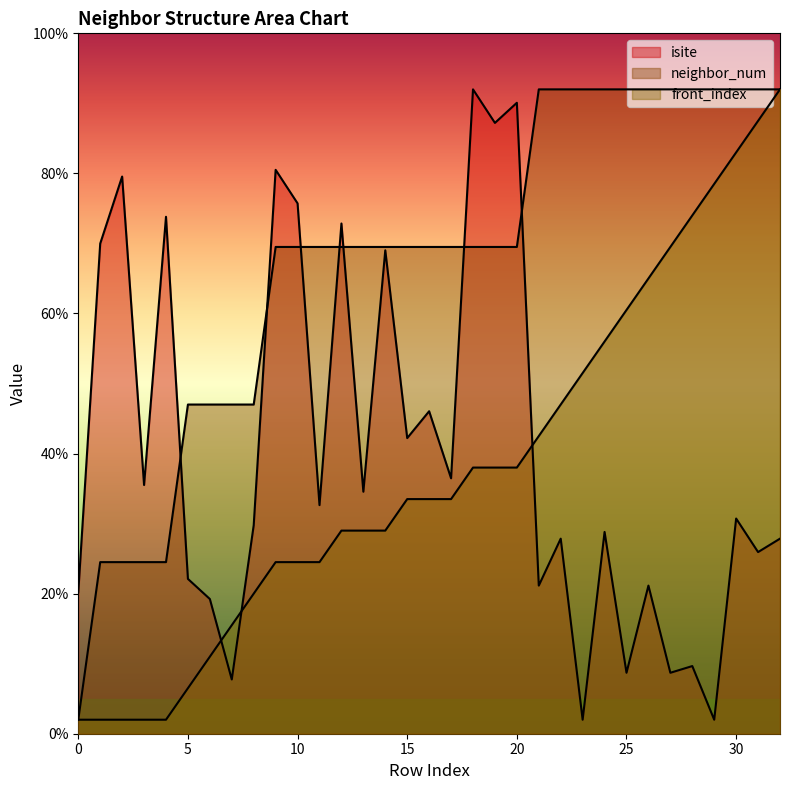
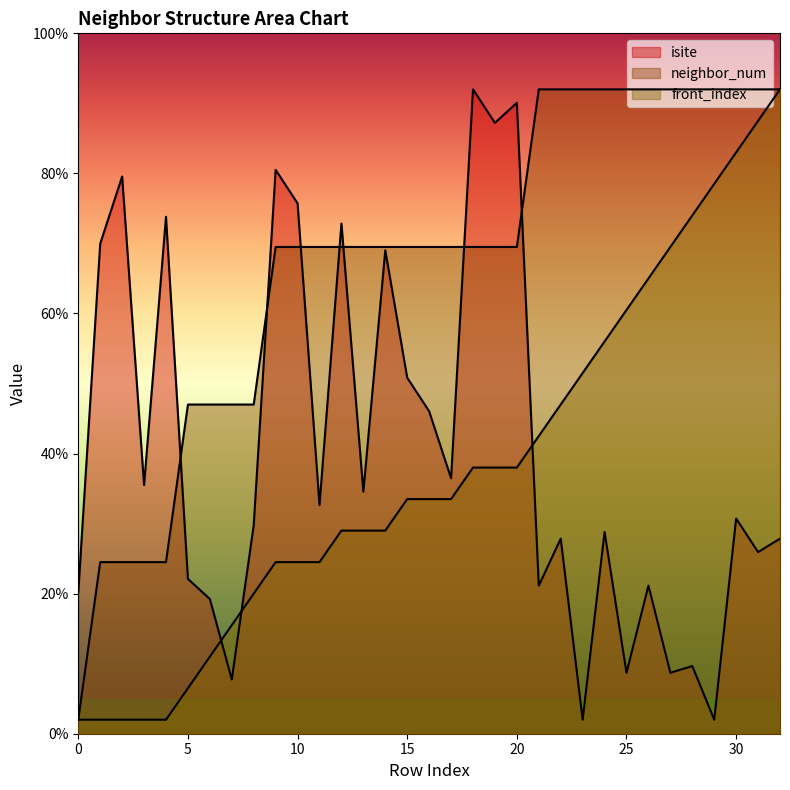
  {
    "isite": {
      "0": "20%",
      "5": "22%",
      "10": "76%",
-     "15": "42%",
+     "15": "51%",
      "20": "90%",
      "25": "9%",
      "30": "31%"
    }
  }
